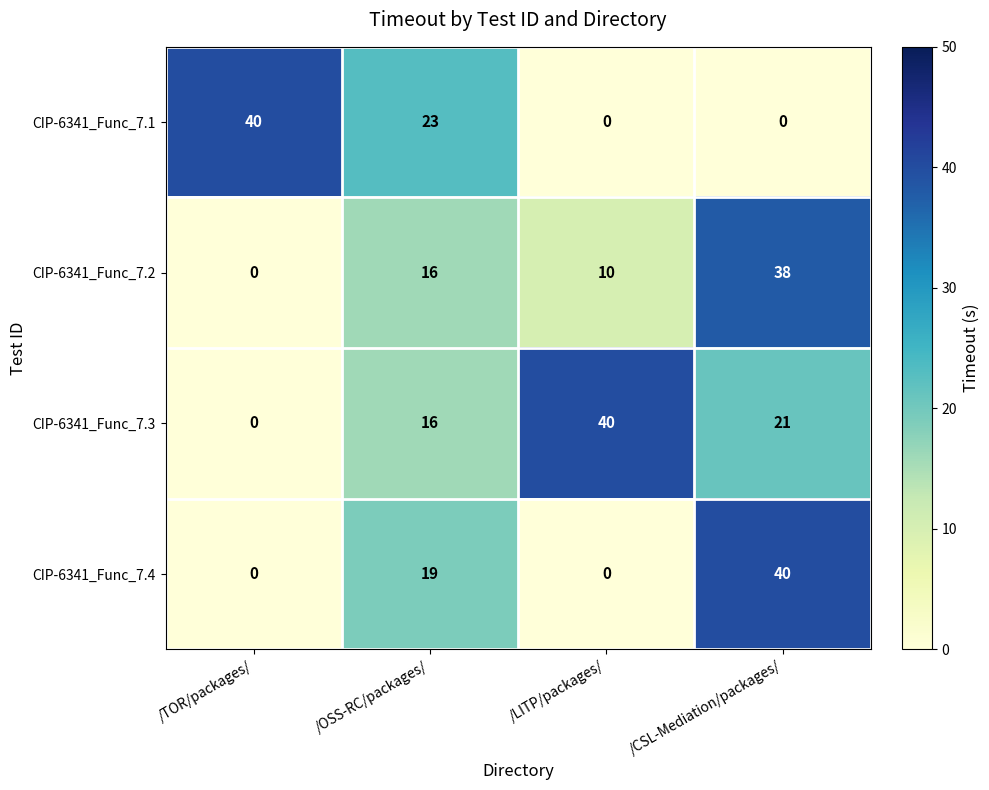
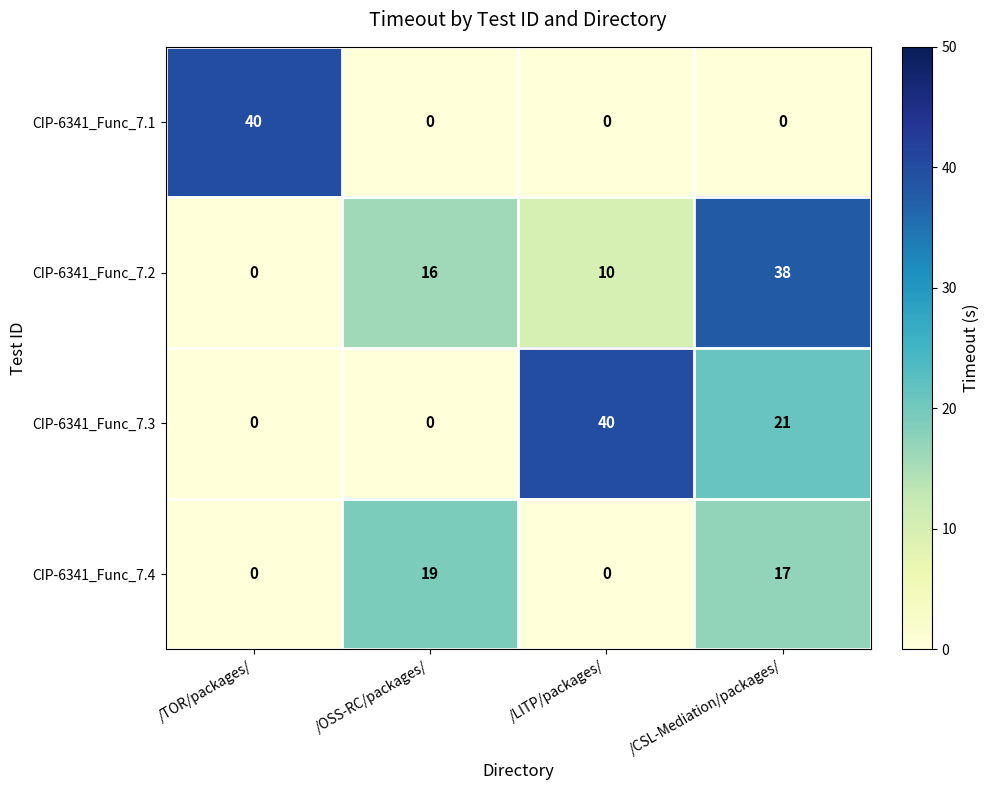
  {
    "CIP-6341_Func_7.1": {
      "/TOR/packages/": 40,
-     "/OSS-RC/packages/": 23,
+     "/OSS-RC/packages/": 0,
      "/LITP/packages/": 0,
      "/CSL-Mediation/packages/": 0
    },
    "CIP-6341_Func_7.2": {
      "/TOR/packages/": 0,
      "/OSS-RC/packages/": 16,
      "/LITP/packages/": 10,
      "/CSL-Mediation/packages/": 38
    },
    "CIP-6341_Func_7.3": {
      "/TOR/packages/": 0,
-     "/OSS-RC/packages/": 16,
+     "/OSS-RC/packages/": 0,
      "/LITP/packages/": 40,
      "/CSL-Mediation/packages/": 21
    },
    "CIP-6341_Func_7.4": {
      "/TOR/packages/": 0,
      "/OSS-RC/packages/": 19,
      "/LITP/packages/": 0,
-     "/CSL-Mediation/packages/": 40
+     "/CSL-Mediation/packages/": 17
    }
  }
